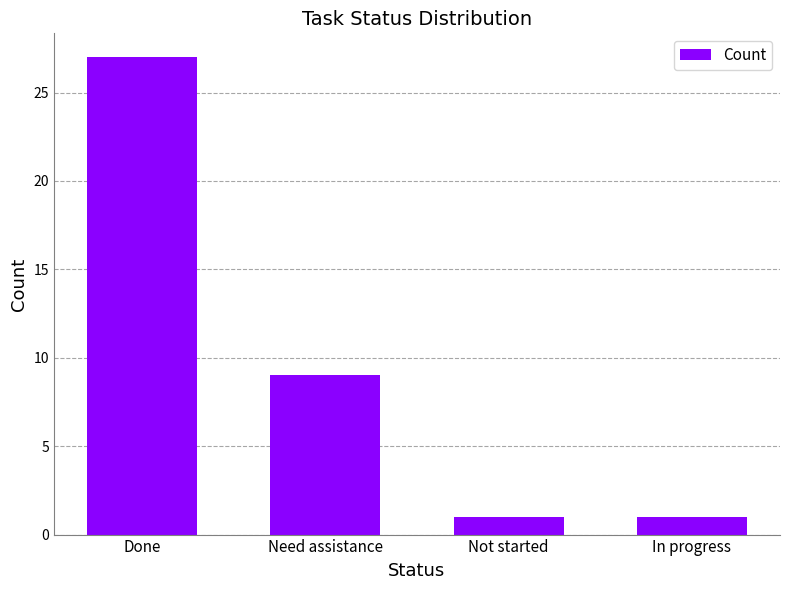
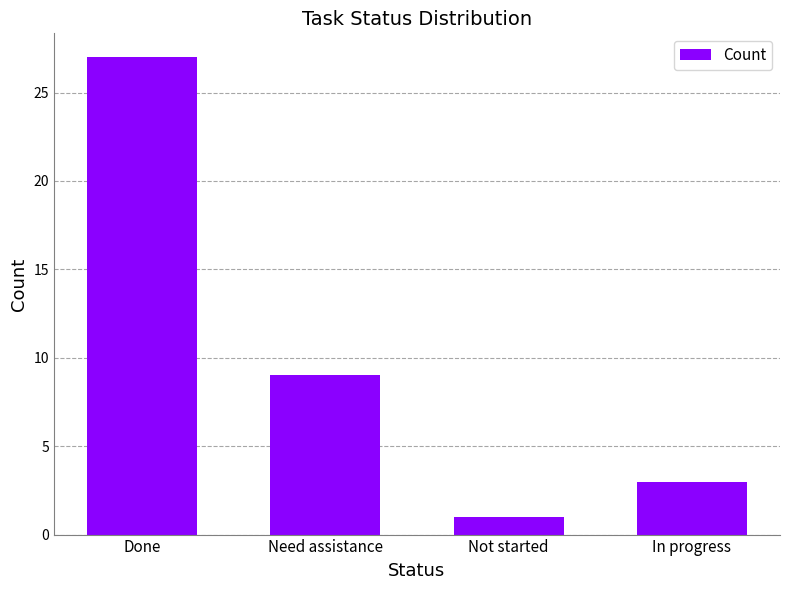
  {
    "Done": 27,
    "Need assistance": 9,
    "Not started": 1,
-   "In progress": 1
+   "In progress": 3
  }
